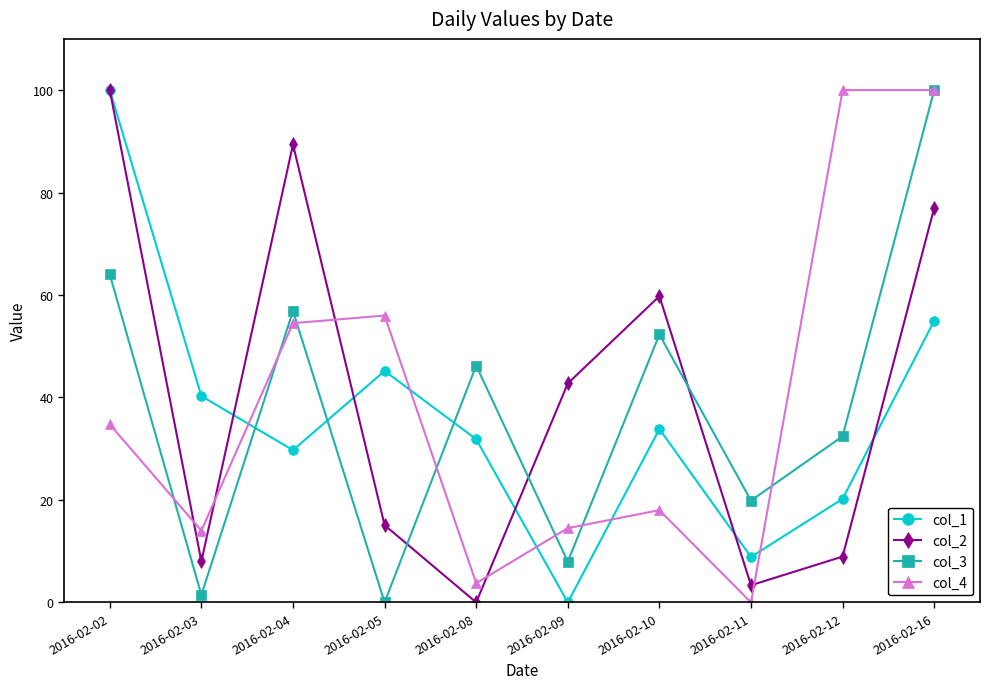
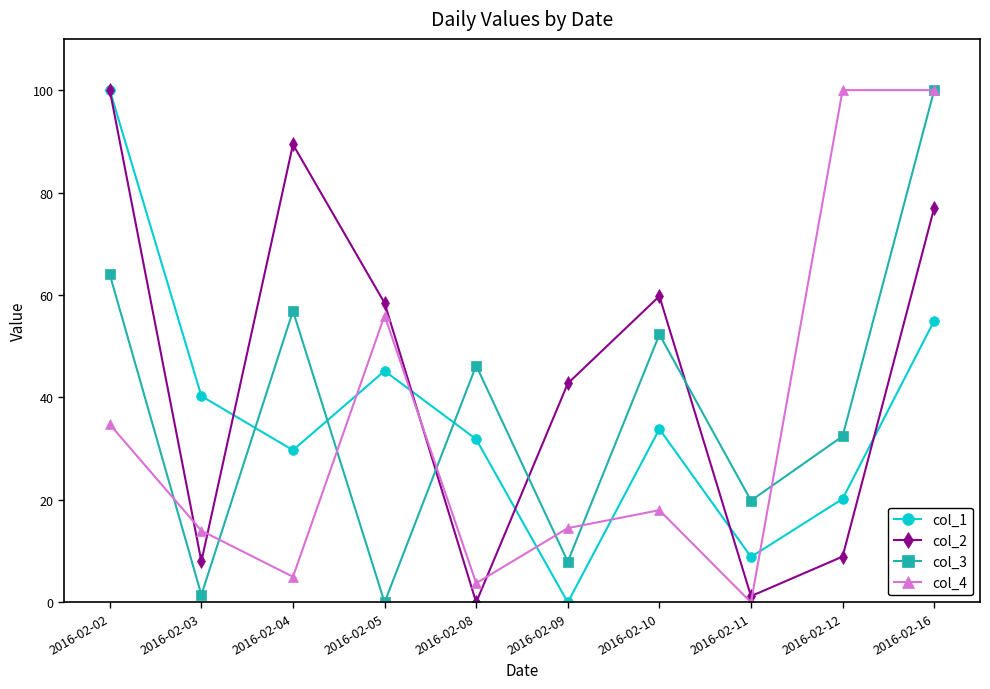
  {
    "col_2": {
      "2016-02-03": 8,
      "2016-02-04": 89,
-     "2016-02-05": 15,
+     "2016-02-05": 58,
      "2016-02-08": 0,
      "2016-02-09": 43,
      "2016-02-10": 60,
-     "2016-02-11": 3,
+     "2016-02-11": 1,
      "2016-02-12": 9,
      "2016-02-16": 77
    },
    "col_4": {
      "2016-02-02": 35,
      "2016-02-03": 14,
-     "2016-02-04": 55,
+     "2016-02-04": 5,
      "2016-02-05": 56,
      "2016-02-08": 4,
      "2016-02-09": 15,
      "2016-02-10": 18,
      "2016-02-11": 0,
      "2016-02-12": 100
    }
  }
